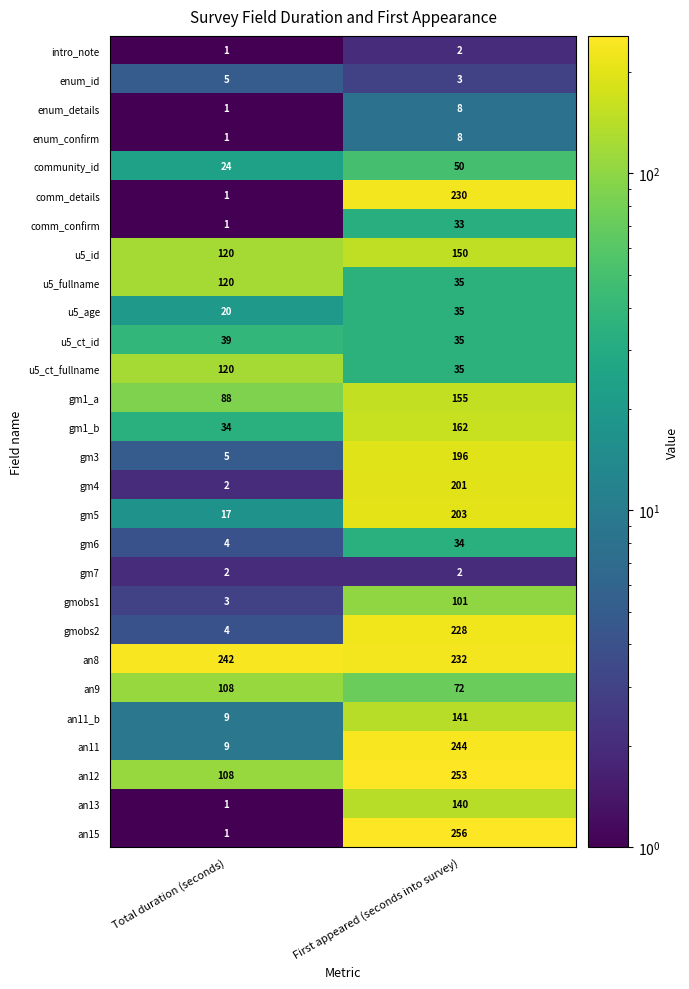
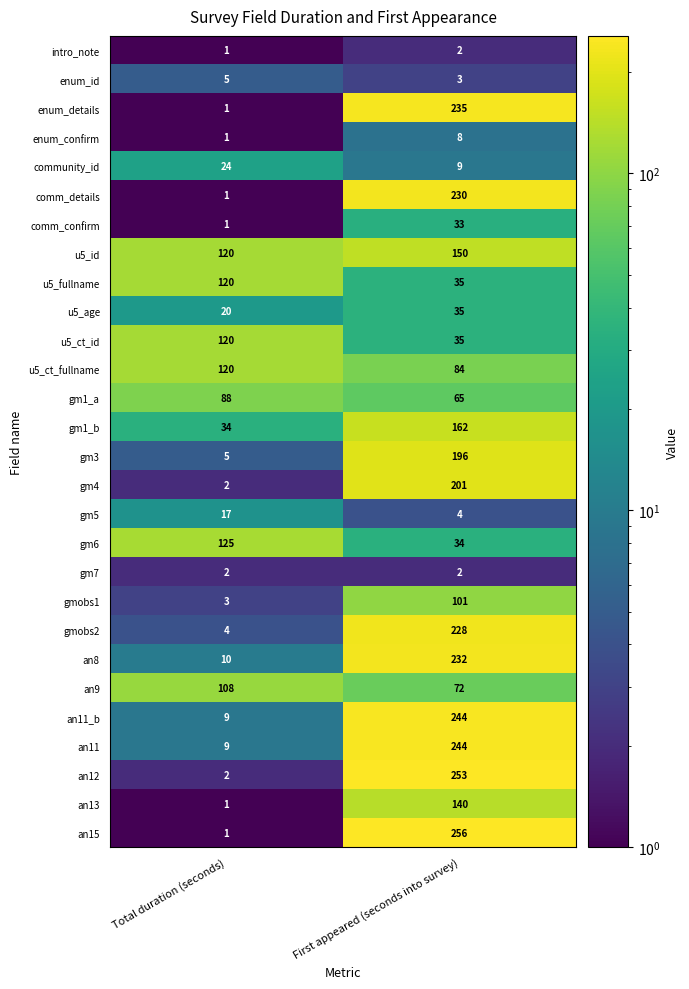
  {
    "intro_note": {
      "Total duration (seconds)": 1,
      "First appeared (seconds into survey)": 2
    },
    "enum_id": {
      "Total duration (seconds)": 5,
      "First appeared (seconds into survey)": 3
    },
    "enum_details": {
      "Total duration (seconds)": 1,
-     "First appeared (seconds into survey)": 8
+     "First appeared (seconds into survey)": 235
    },
    "enum_confirm": {
      "Total duration (seconds)": 1,
      "First appeared (seconds into survey)": 8
    },
    "community_id": {
      "Total duration (seconds)": 24,
-     "First appeared (seconds into survey)": 50
+     "First appeared (seconds into survey)": 9
    },
    "comm_details": {
      "Total duration (seconds)": 1,
      "First appeared (seconds into survey)": 230
    },
    "comm_confirm": {
      "Total duration (seconds)": 1,
      "First appeared (seconds into survey)": 33
    },
    "u5_id": {
      "Total duration (seconds)": 120,
      "First appeared (seconds into survey)": 150
    },
    "u5_fullname": {
      "Total duration (seconds)": 120,
      "First appeared (seconds into survey)": 35
    },
    "u5_age": {
      "Total duration (seconds)": 20,
      "First appeared (seconds into survey)": 35
    },
    "u5_ct_id": {
-     "Total duration (seconds)": 39,
+     "Total duration (seconds)": 120,
      "First appeared (seconds into survey)": 35
    },
    "u5_ct_fullname": {
      "Total duration (seconds)": 120,
-     "First appeared (seconds into survey)": 35
+     "First appeared (seconds into survey)": 84
    },
    "gm1_a": {
      "Total duration (seconds)": 88,
-     "First appeared (seconds into survey)": 155
+     "First appeared (seconds into survey)": 65
    },
    "gm1_b": {
      "Total duration (seconds)": 34,
      "First appeared (seconds into survey)": 162
    },
    "gm3": {
      "Total duration (seconds)": 5,
      "First appeared (seconds into survey)": 196
    },
    "gm4": {
      "Total duration (seconds)": 2,
      "First appeared (seconds into survey)": 201
    },
    "gm5": {
      "Total duration (seconds)": 17,
-     "First appeared (seconds into survey)": 203
+     "First appeared (seconds into survey)": 4
    },
    "gm6": {
-     "Total duration (seconds)": 4,
+     "Total duration (seconds)": 125,
      "First appeared (seconds into survey)": 34
    },
    "gm7": {
      "Total duration (seconds)": 2,
      "First appeared (seconds into survey)": 2
    },
    "gmobs1": {
      "Total duration (seconds)": 3,
      "First appeared (seconds into survey)": 101
    },
    "gmobs2": {
      "Total duration (seconds)": 4,
      "First appeared (seconds into survey)": 228
    },
    "an8": {
-     "Total duration (seconds)": 242,
+     "Total duration (seconds)": 10,
      "First appeared (seconds into survey)": 232
    },
    "an9": {
      "Total duration (seconds)": 108,
      "First appeared (seconds into survey)": 72
    },
    "an11_b": {
      "Total duration (seconds)": 9,
-     "First appeared (seconds into survey)": 141
+     "First appeared (seconds into survey)": 244
    },
    "an11": {
      "Total duration (seconds)": 9,
      "First appeared (seconds into survey)": 244
    },
    "an12": {
-     "Total duration (seconds)": 108,
+     "Total duration (seconds)": 2,
      "First appeared (seconds into survey)": 253
    },
    "an13": {
      "Total duration (seconds)": 1,
      "First appeared (seconds into survey)": 140
    },
    "an15": {
      "Total duration (seconds)": 1,
      "First appeared (seconds into survey)": 256
    }
  }
